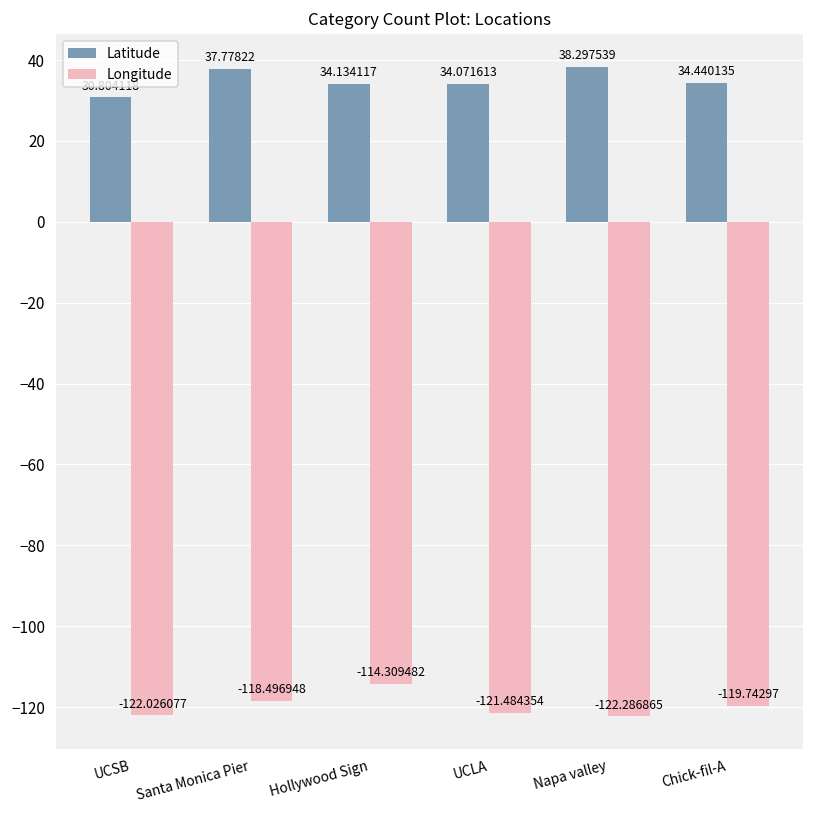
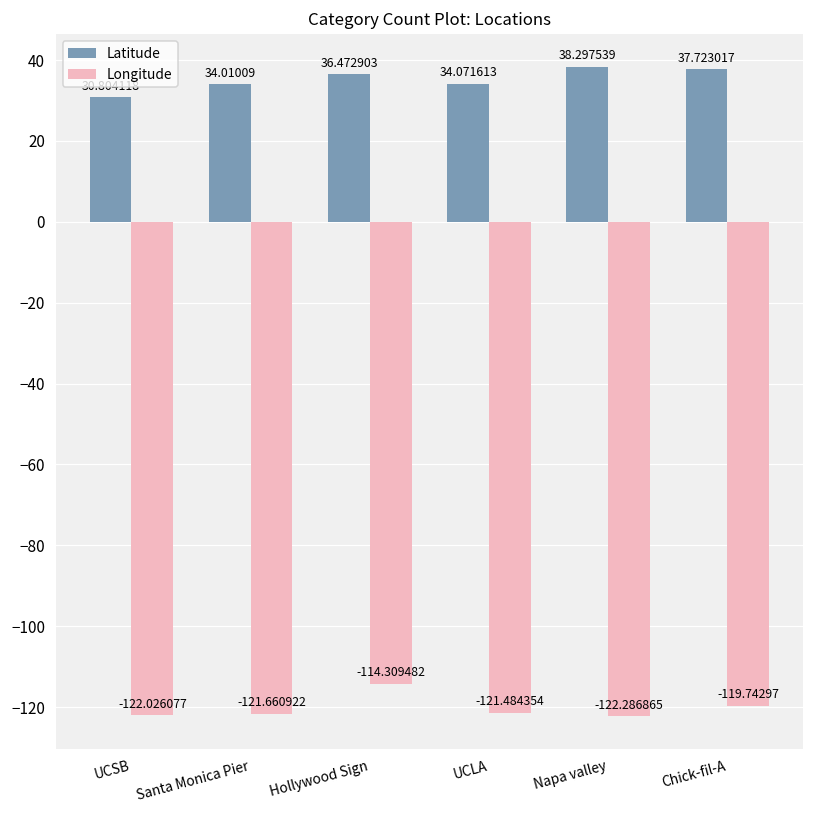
  {
    "Latitude": {
-     "Santa Monica Pier": 37.77822,
-     "Hollywood Sign": 34.134117,
+     "Santa Monica Pier": 34.01009,
+     "Hollywood Sign": 36.472903,
      "UCLA": 34.071613,
      "Napa valley": 38.297539,
-     "Chick-fil-A": 34.440135
+     "Chick-fil-A": 37.723017
    },
    "Longitude": {
      "UCSB": -122.026077,
-     "Santa Monica Pier": -118.496948,
+     "Santa Monica Pier": -121.660922,
      "Hollywood Sign": -114.309482,
      "UCLA": -121.484354,
      "Napa valley": -122.286865,
      "Chick-fil-A": -119.74297
    }
  }
